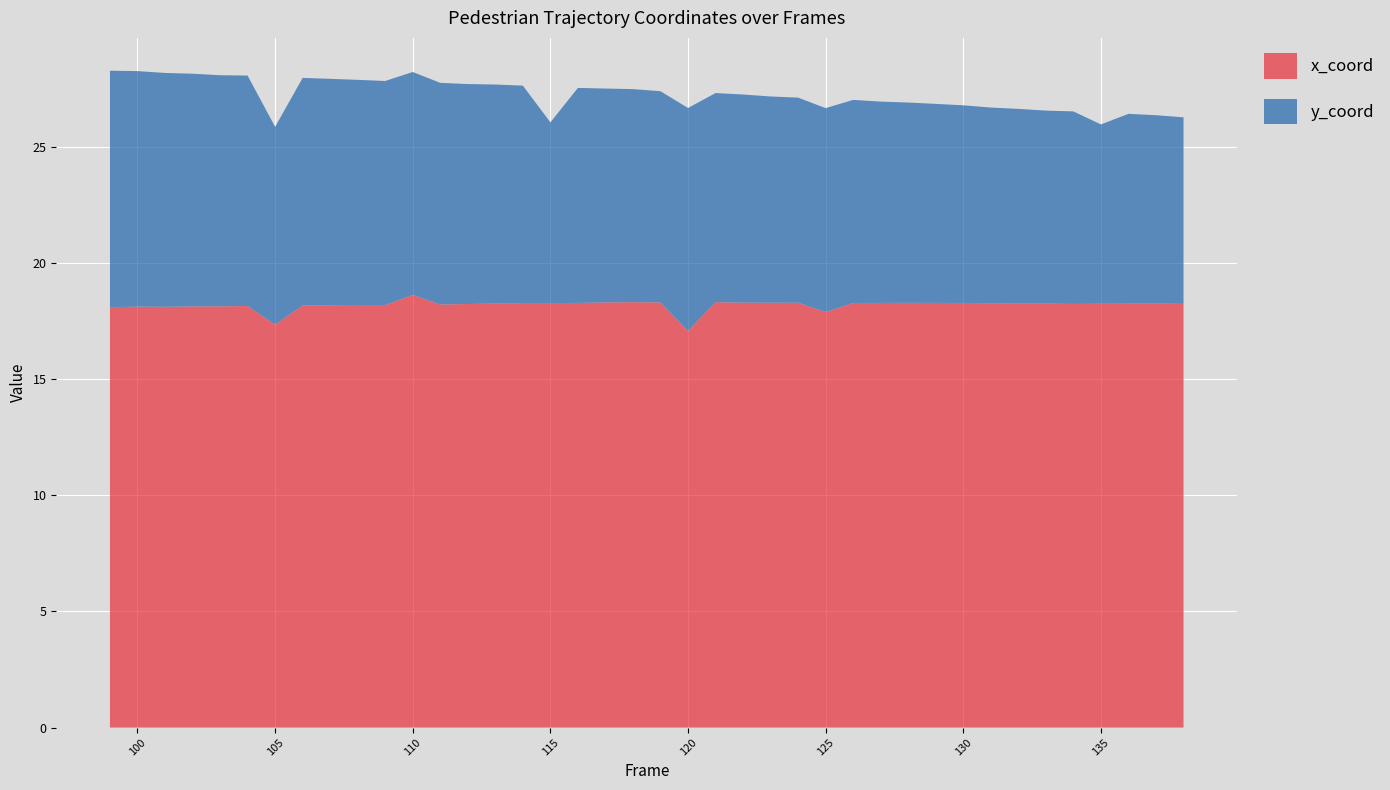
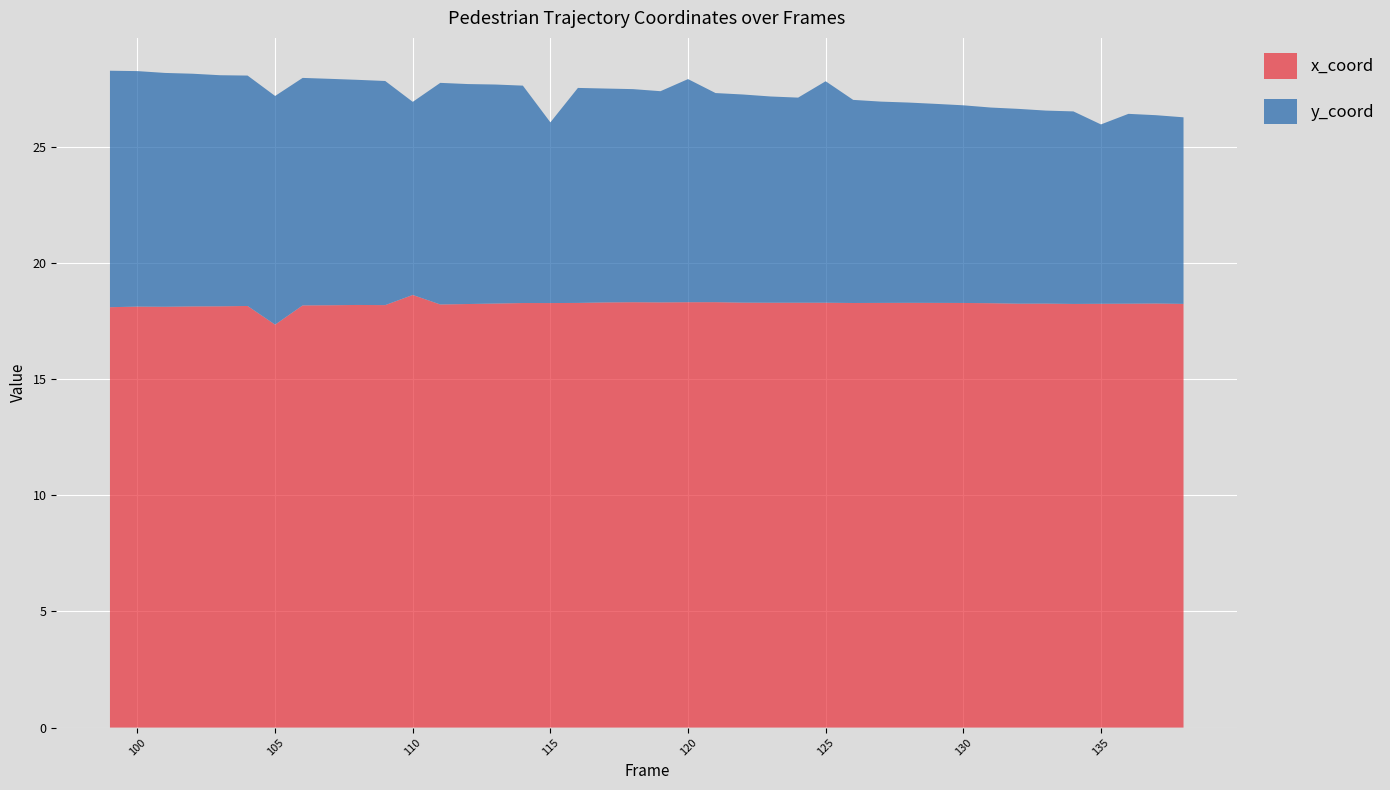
  {
    "x_coord": {
      "100": 18.1,
      "105": 17.3,
      "110": 18.6,
      "115": 18.3,
-     "120": 17.1,
-     "125": 17.9,
+     "120": 18.3,
+     "125": 18.3,
      "130": 18.3,
      "135": 18.2
    },
    "y_coord": {
      "100": 10.1,
-     "105": 8.5,
-     "110": 9.6,
+     "105": 9.8,
+     "110": 8.3,
      "115": 7.8,
      "120": 9.6,
-     "125": 8.8,
+     "125": 9.5,
      "130": 8.5,
      "135": 7.7
    }
  }
